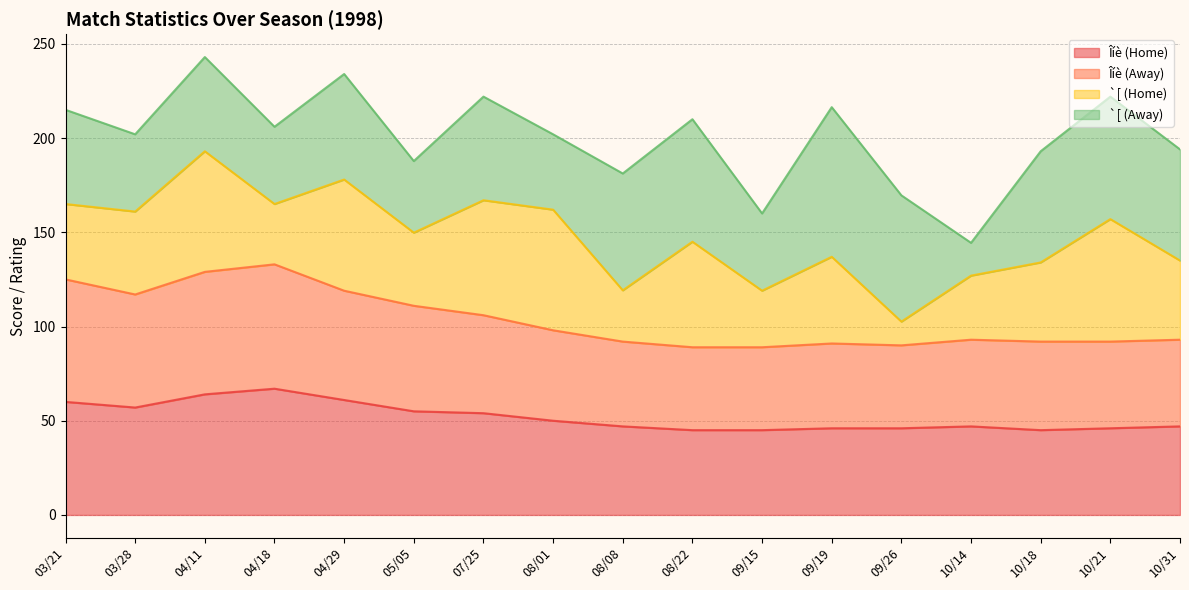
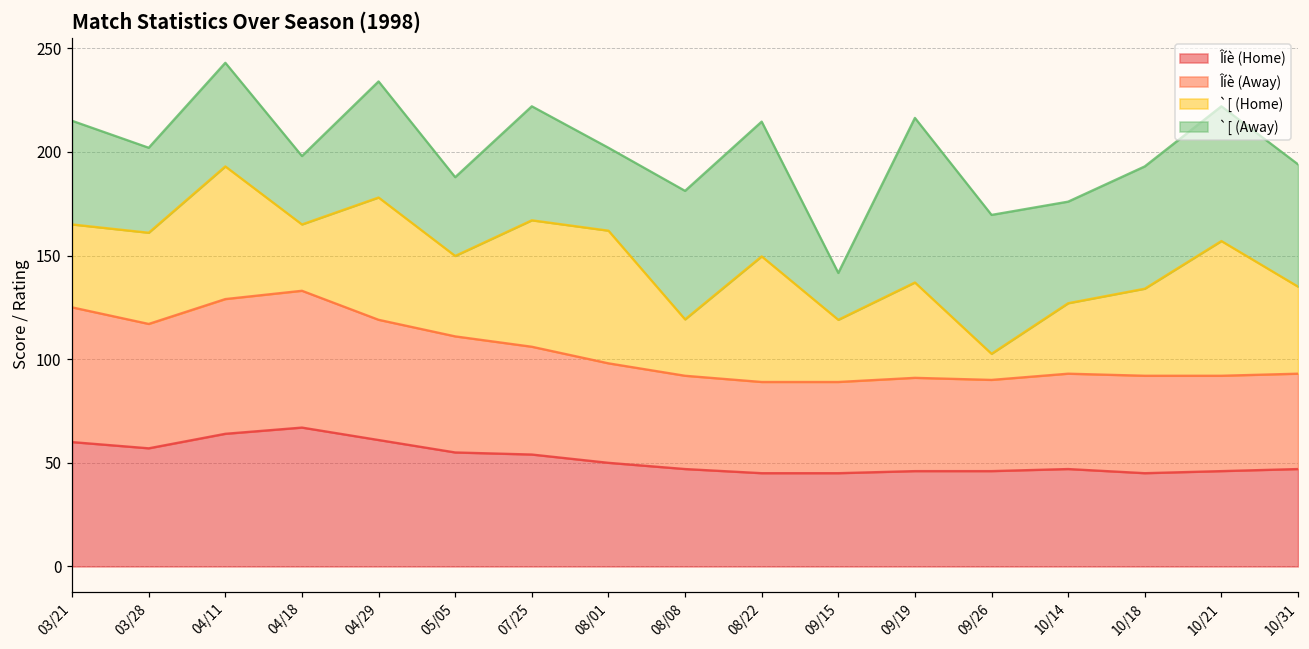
  {
    "`[ (Home)": {
      "03/21": 40,
      "03/28": 44,
      "04/11": 64,
      "04/18": 32,
      "04/29": 59,
      "05/05": 39,
      "07/25": 61,
      "08/01": 64,
      "08/08": 27,
-     "08/22": 56,
+     "08/22": 61,
      "09/15": 30,
      "09/19": 46,
      "09/26": 13,
      "10/14": 34,
      "10/18": 42,
      "10/21": 65,
      "10/31": 42
    },
    "`[ (Away)": {
      "03/21": 50,
      "03/28": 41,
      "04/11": 50,
-     "04/18": 41,
+     "04/18": 33,
      "04/29": 56,
      "05/05": 38,
      "07/25": 55,
      "08/01": 40,
      "08/08": 62,
      "08/22": 65,
-     "09/15": 41,
+     "09/15": 23,
      "09/19": 79,
      "09/26": 67,
-     "10/14": 17,
+     "10/14": 49,
      "10/18": 59,
      "10/31": 59
    }
  }
